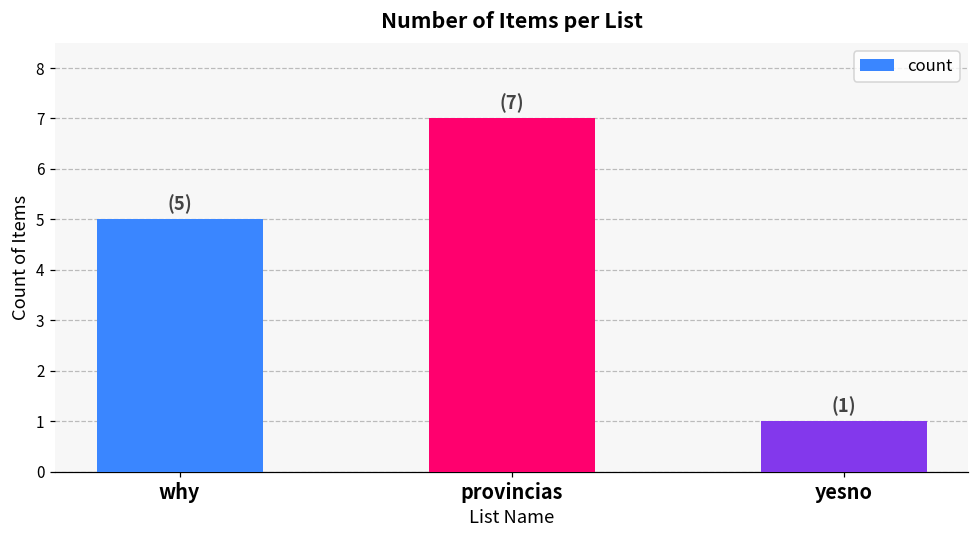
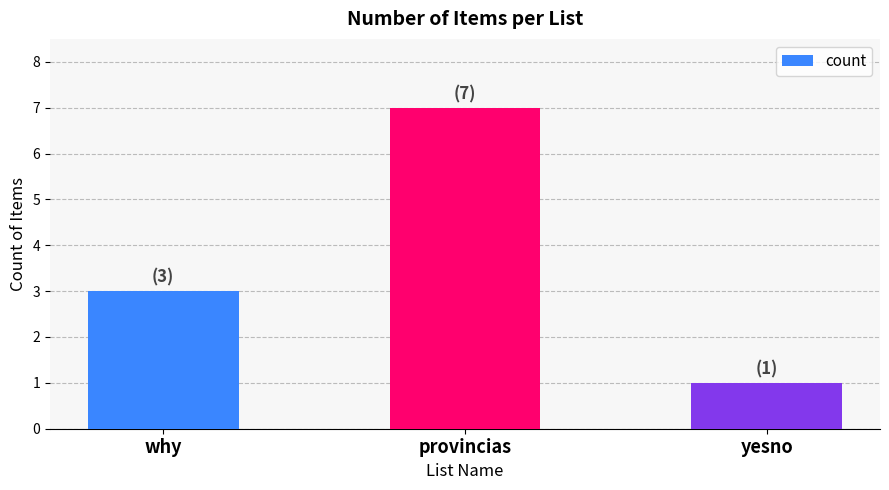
  {
-   "why": "(5)",
+   "why": "(3)",
    "provincias": "(7)",
    "yesno": "(1)"
  }
